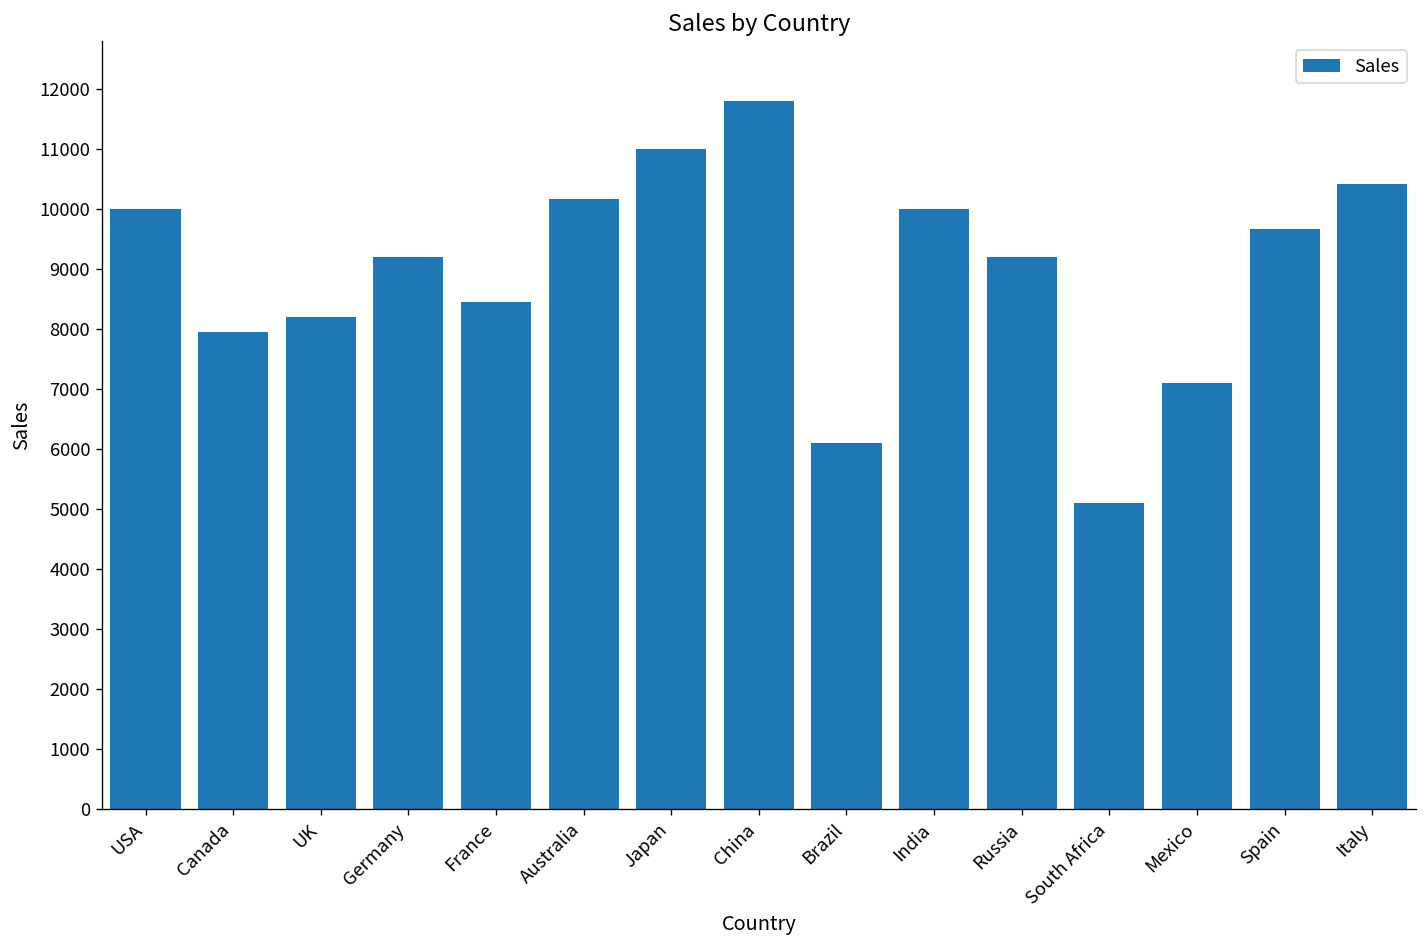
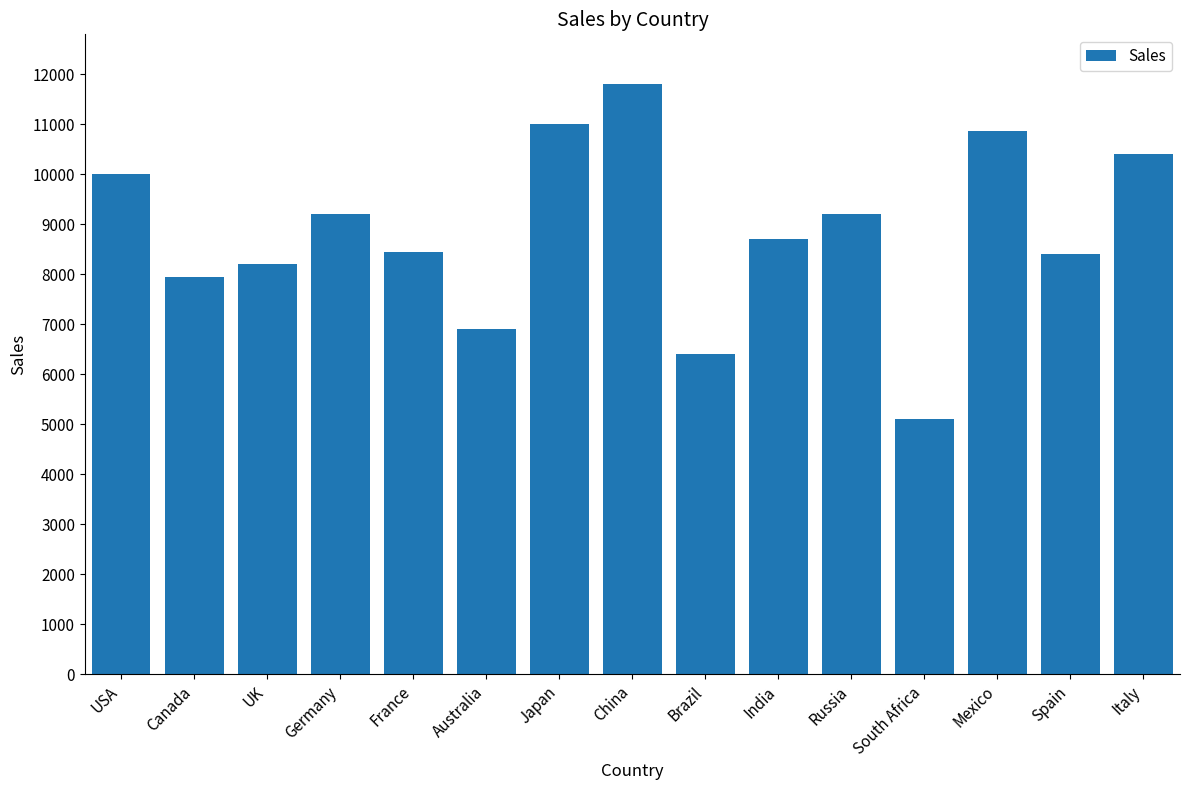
  {
    "USA": 10000,
    "Canada": 7900,
    "UK": 8200,
    "Germany": 9200,
    "France": 8500,
-   "Australia": 10200,
+   "Australia": 6900,
    "Japan": 11000,
    "China": 11800,
-   "Brazil": 6100,
-   "India": 10000,
+   "Brazil": 6400,
+   "India": 8700,
    "Russia": 9200,
    "South Africa": 5100,
-   "Mexico": 7100,
-   "Spain": 9700,
+   "Mexico": 10900,
+   "Spain": 8400,
    "Italy": 10400
  }
